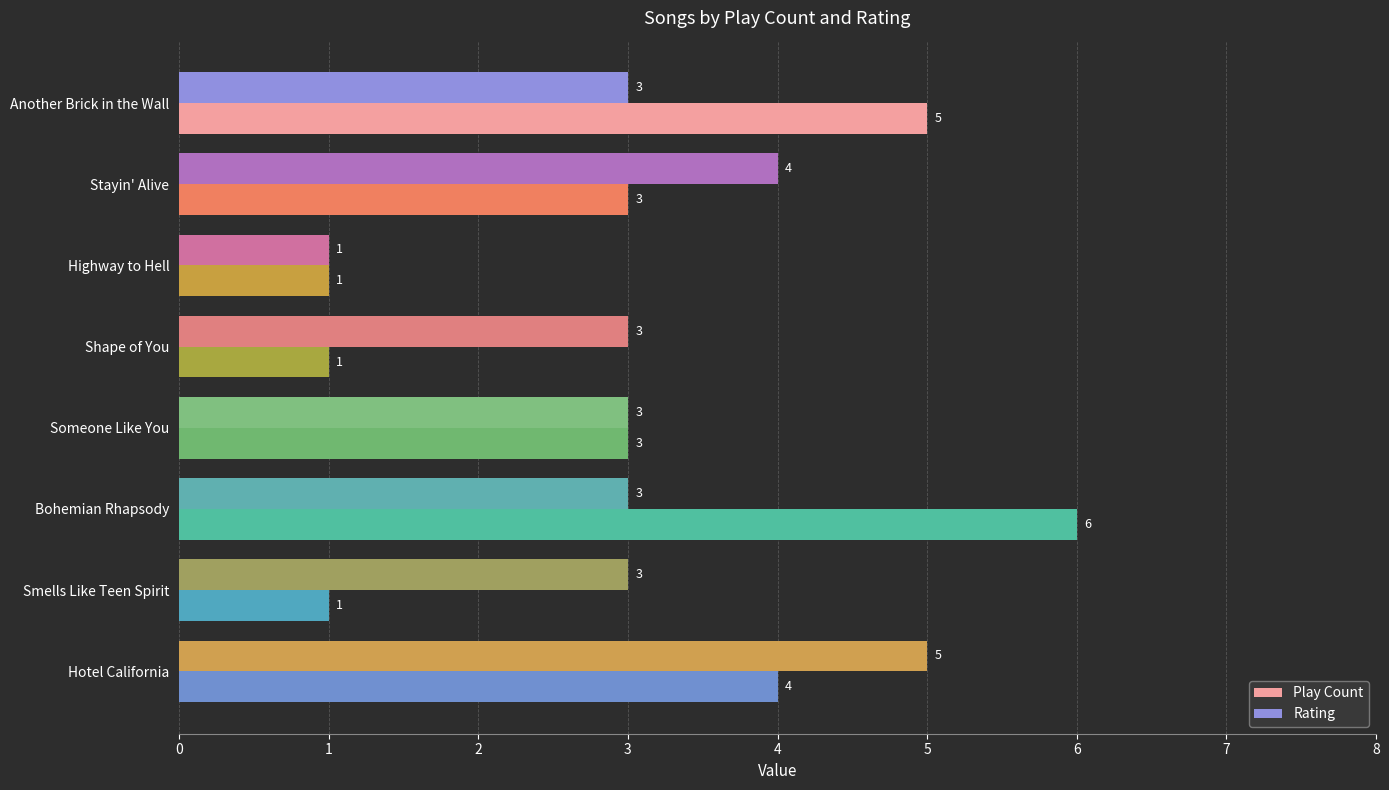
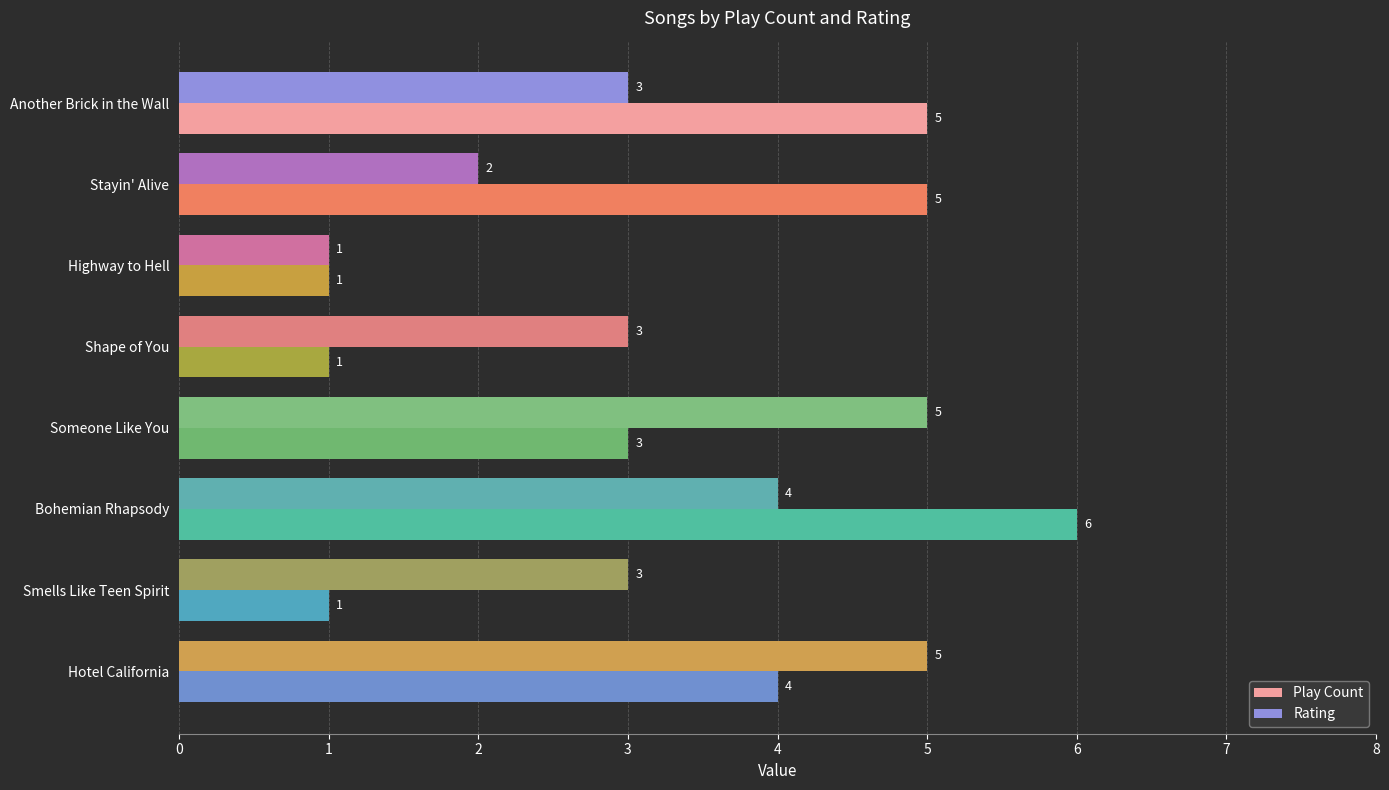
  {
    "Play Count": {
      "Another Brick in the Wall": 5,
-     "Stayin' Alive": 3,
+     "Stayin' Alive": 5,
      "Highway to Hell": 1,
      "Shape of You": 1,
      "Someone Like You": 3,
      "Bohemian Rhapsody": 6,
      "Smells Like Teen Spirit": 1,
      "Hotel California": 4
    },
    "Rating": {
      "Another Brick in the Wall": 3,
-     "Stayin' Alive": 4,
+     "Stayin' Alive": 2,
      "Highway to Hell": 1,
      "Shape of You": 3,
-     "Someone Like You": 3,
-     "Bohemian Rhapsody": 3,
+     "Someone Like You": 5,
+     "Bohemian Rhapsody": 4,
      "Smells Like Teen Spirit": 3,
      "Hotel California": 5
    }
  }
